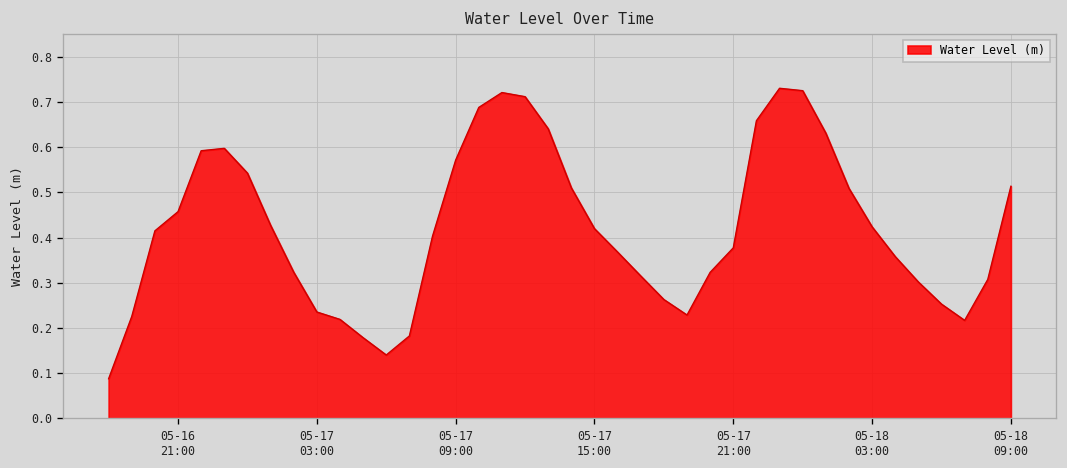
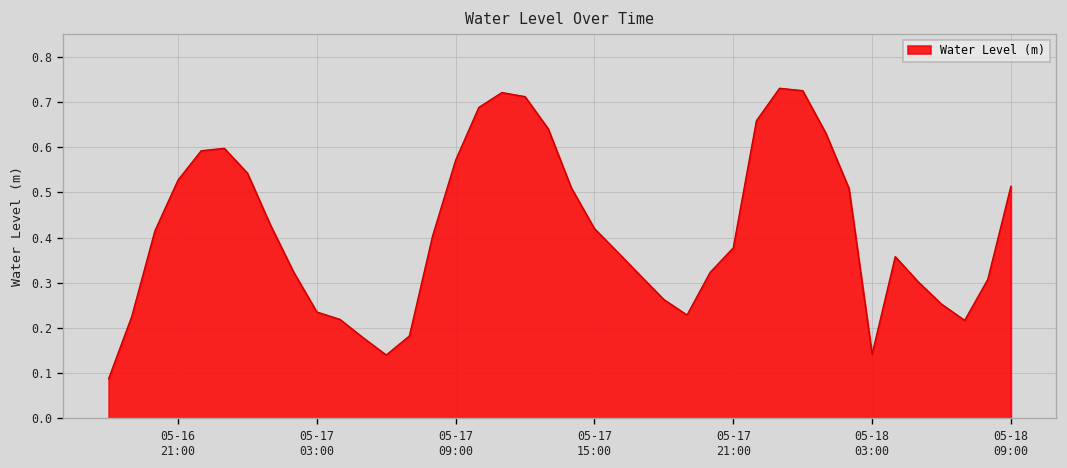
  {
-   "05-16 21:00": 0.46,
+   "05-16 21:00": 0.53,
    "05-17 03:00": 0.24,
    "05-17 09:00": 0.57,
    "05-17 15:00": 0.42,
    "05-17 21:00": 0.38,
-   "05-18 03:00": 0.42,
+   "05-18 03:00": 0.14,
    "05-18 09:00": 0.51
  }
